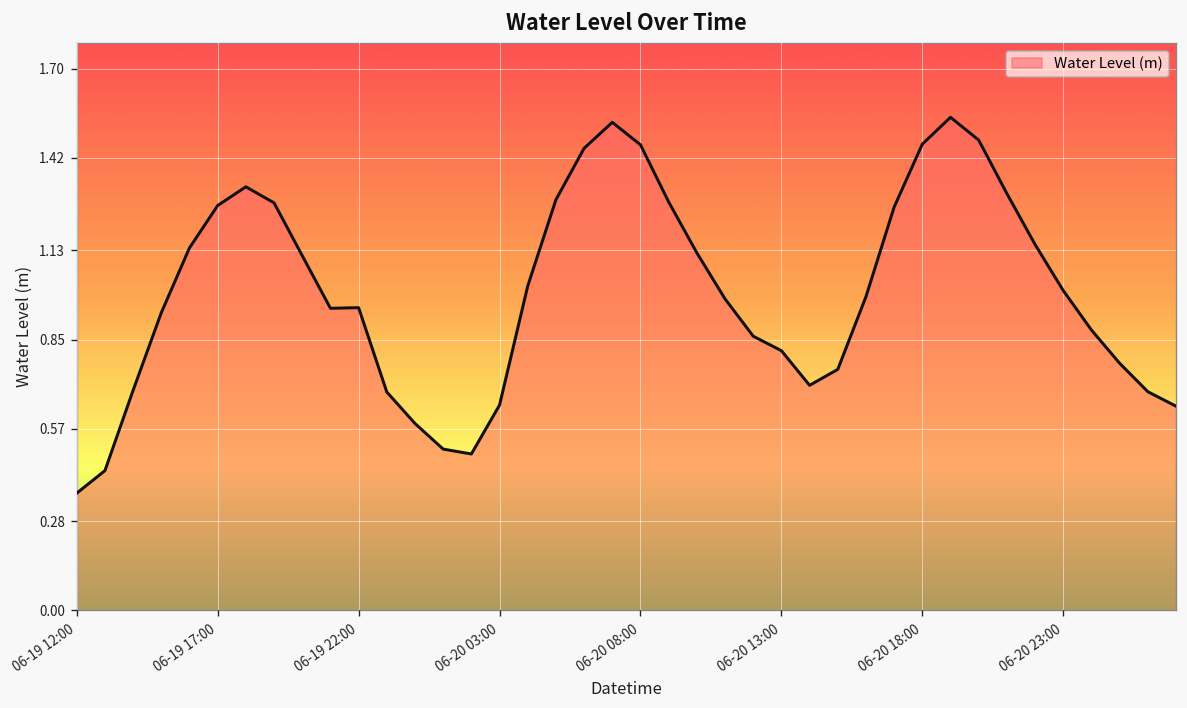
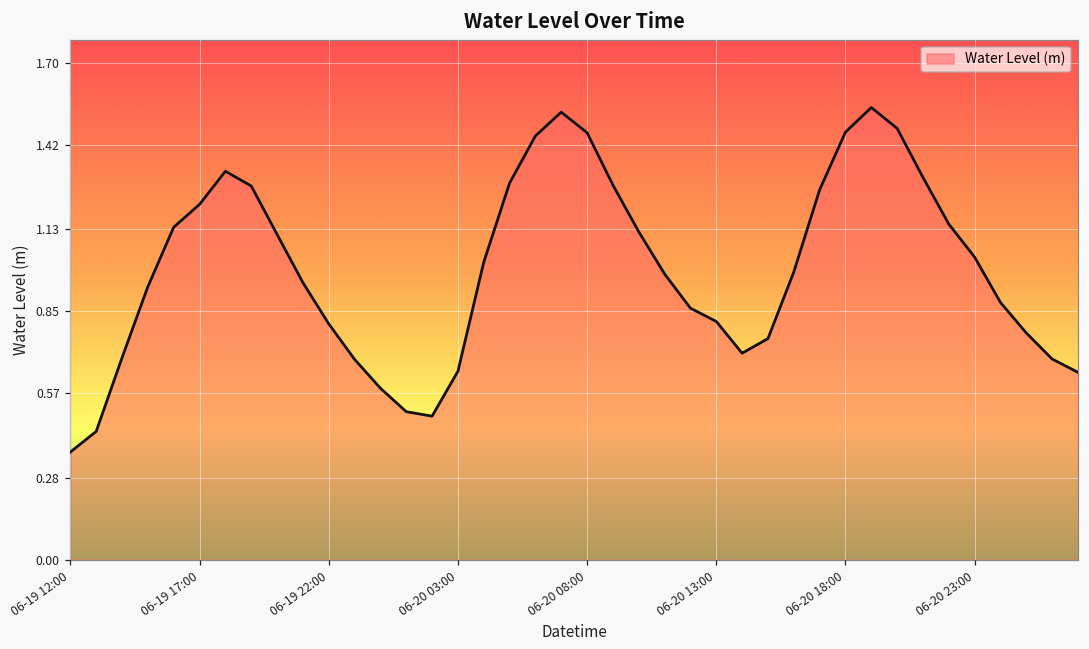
  {
    "06-19 12:00": 0.37,
-   "06-19 17:00": 1.27,
-   "06-19 22:00": 0.95,
+   "06-19 17:00": 1.22,
+   "06-19 22:00": 0.81,
    "06-20 03:00": 0.64,
    "06-20 08:00": 1.46,
    "06-20 13:00": 0.82,
    "06-20 18:00": 1.46,
-   "06-20 23:00": 1.00
+   "06-20 23:00": 1.04
  }
